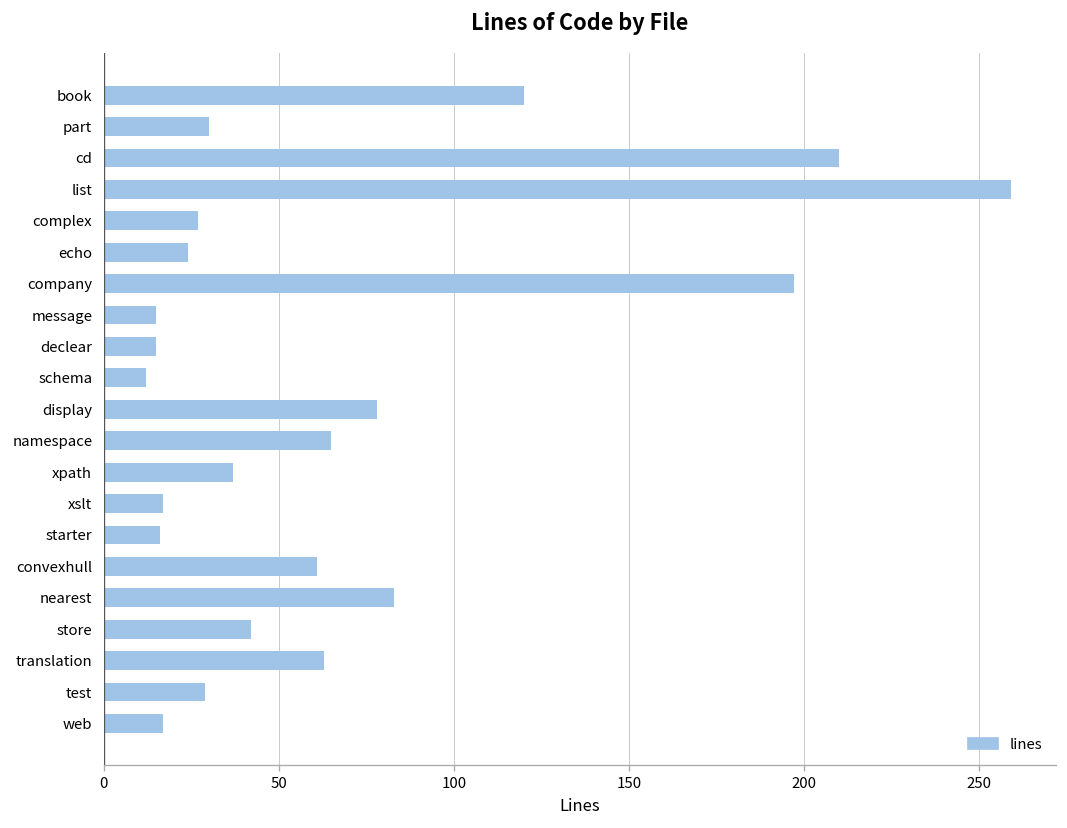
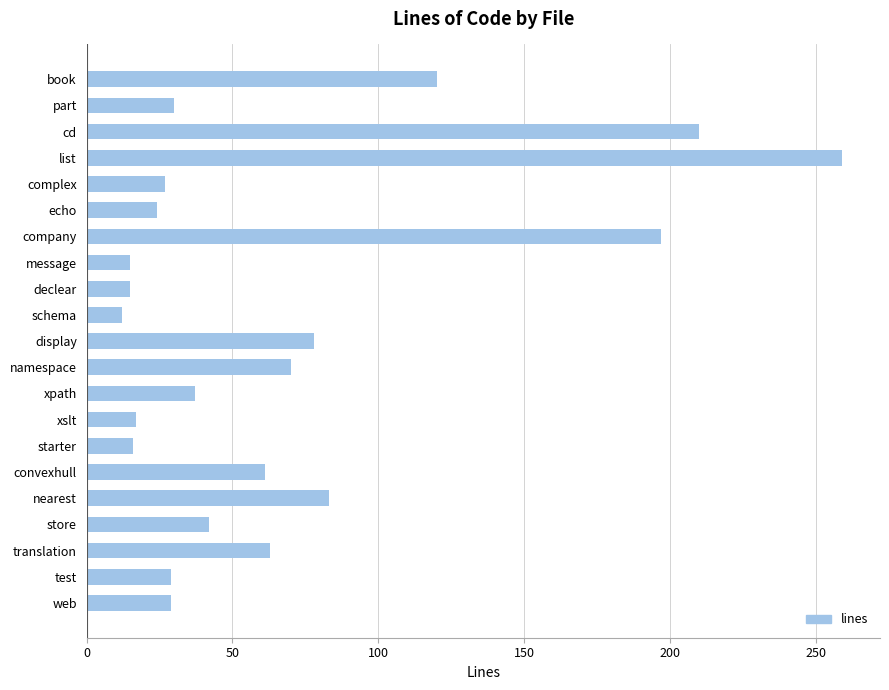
  {
    "book": 120,
    "part": 30,
    "cd": 210,
    "list": 259,
    "complex": 27,
    "echo": 24,
    "company": 197,
    "message": 15,
    "declear": 15,
    "schema": 12,
    "display": 78,
-   "namespace": 65,
+   "namespace": 70,
    "xpath": 37,
    "xslt": 17,
    "starter": 16,
    "convexhull": 61,
    "nearest": 83,
    "store": 42,
    "translation": 63,
    "test": 29,
-   "web": 17
+   "web": 29
  }
